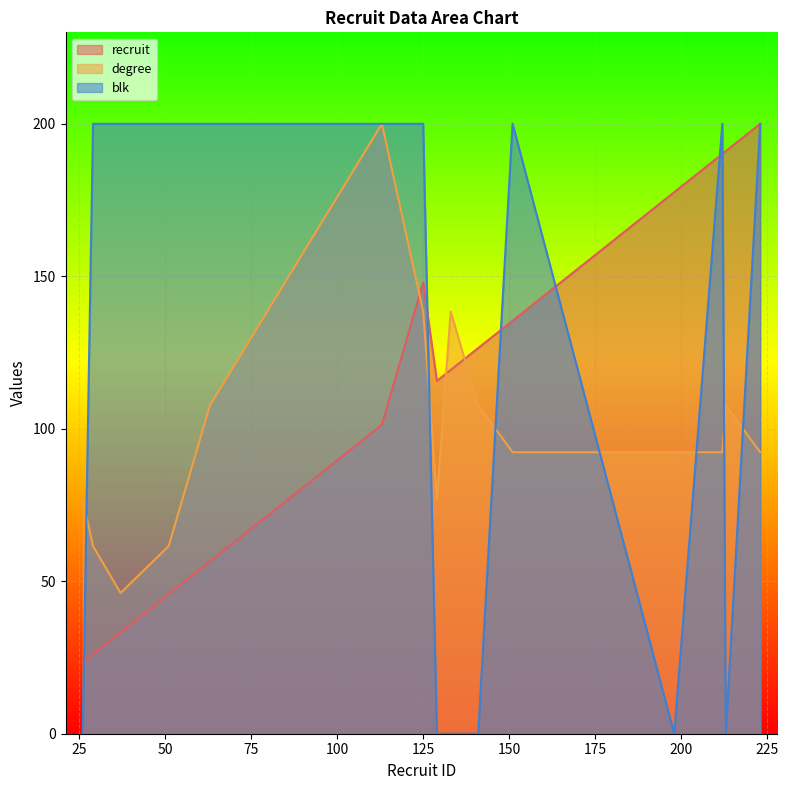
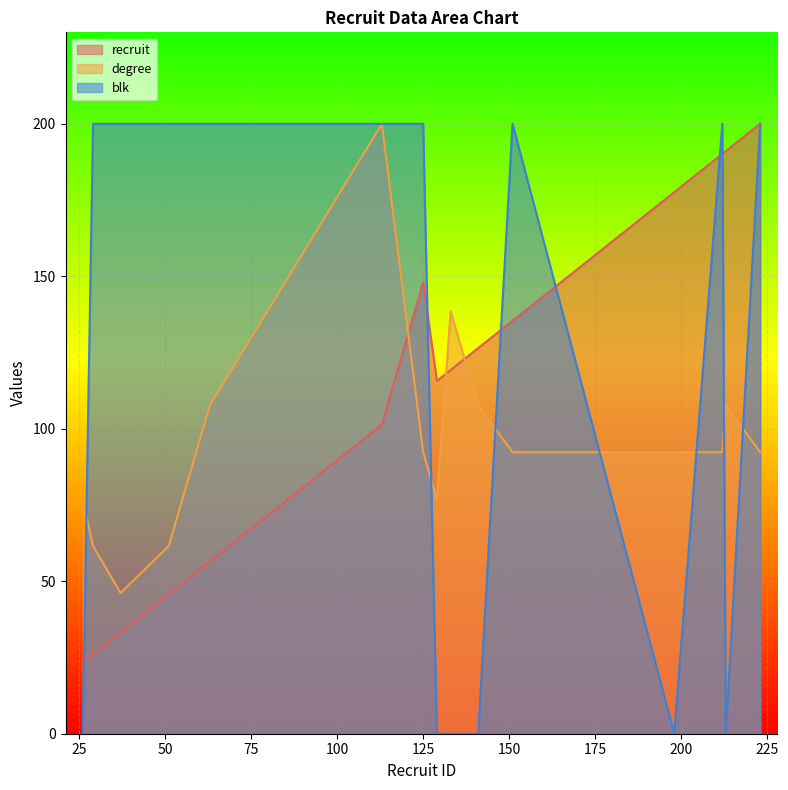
  {
    "recruit": {
      "125": 148
    },
    "degree": {
-     "125": 138
+     "125": 92
    },
    "blk": {
      "125": 200
    }
  }
